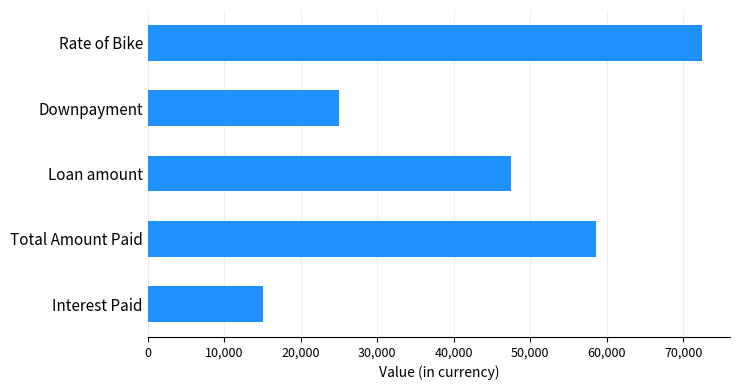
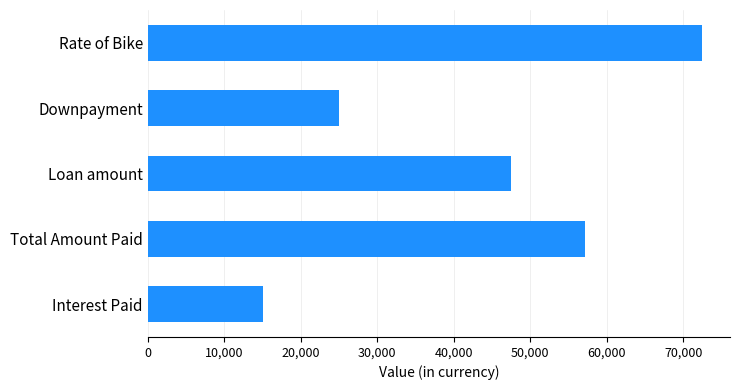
  {
    "Rate of Bike": "73,000",
    "Downpayment": "25,000",
    "Loan amount": "48,000",
-   "Total Amount Paid": "59,000",
+   "Total Amount Paid": "57,000",
    "Interest Paid": "15,000"
  }
